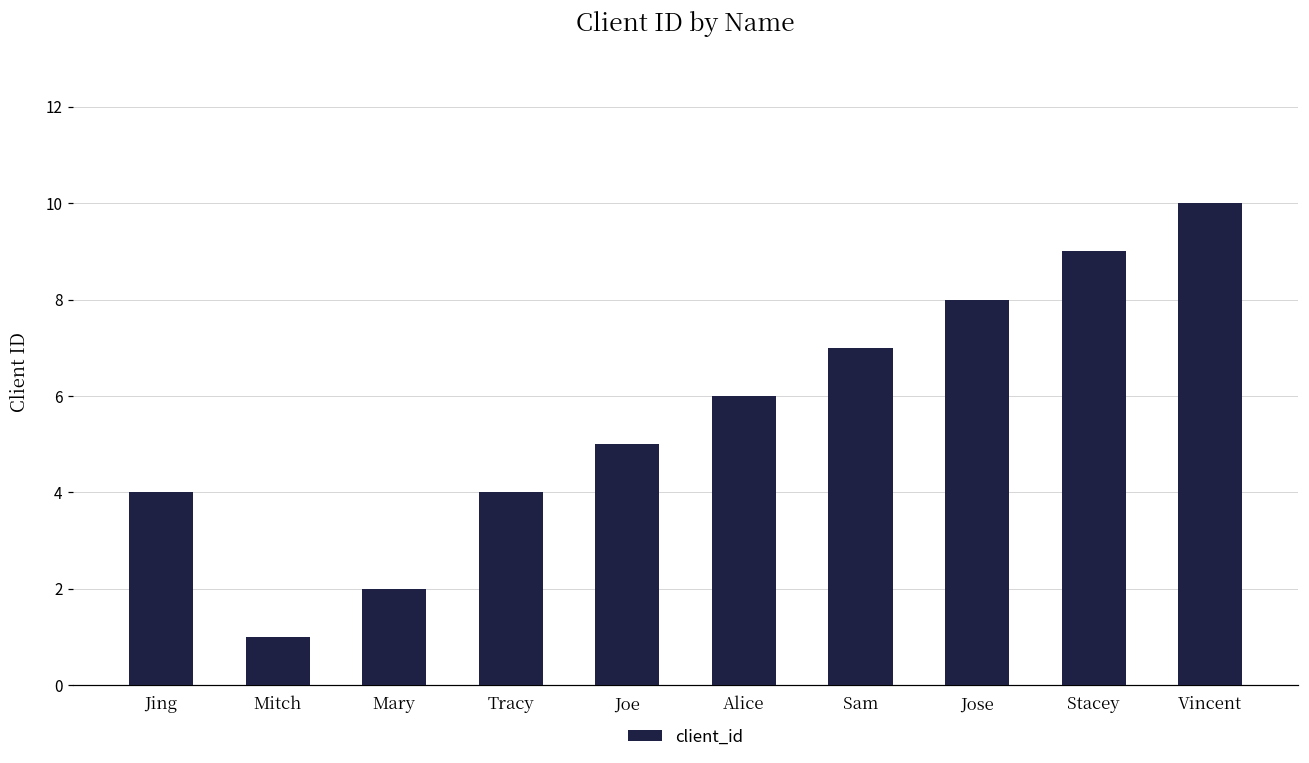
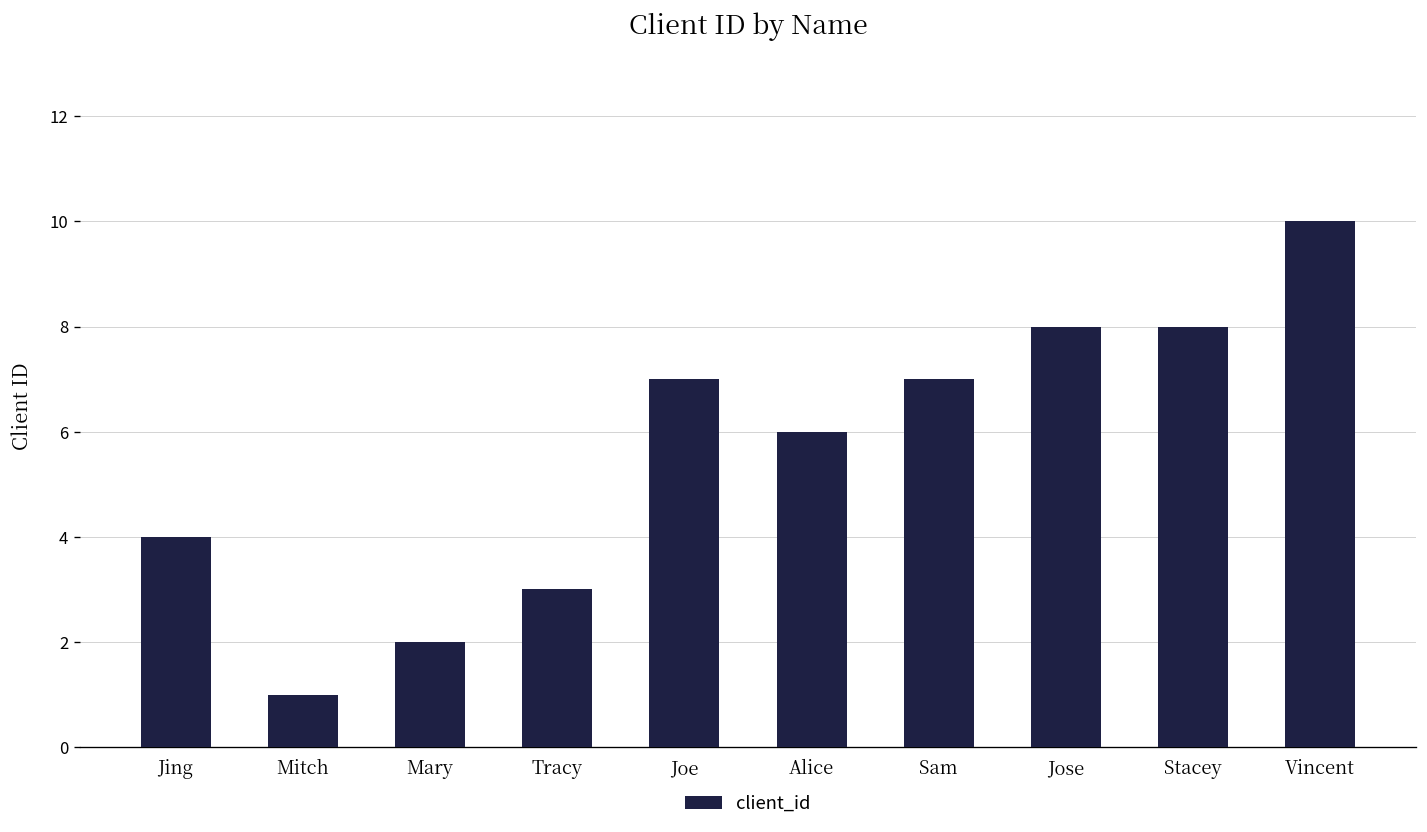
  {
    "Jing": 4,
    "Mitch": 1,
    "Mary": 2,
-   "Tracy": 4,
-   "Joe": 5,
+   "Tracy": 3,
+   "Joe": 7,
    "Alice": 6,
    "Sam": 7,
    "Jose": 8,
-   "Stacey": 9,
+   "Stacey": 8,
    "Vincent": 10
  }
